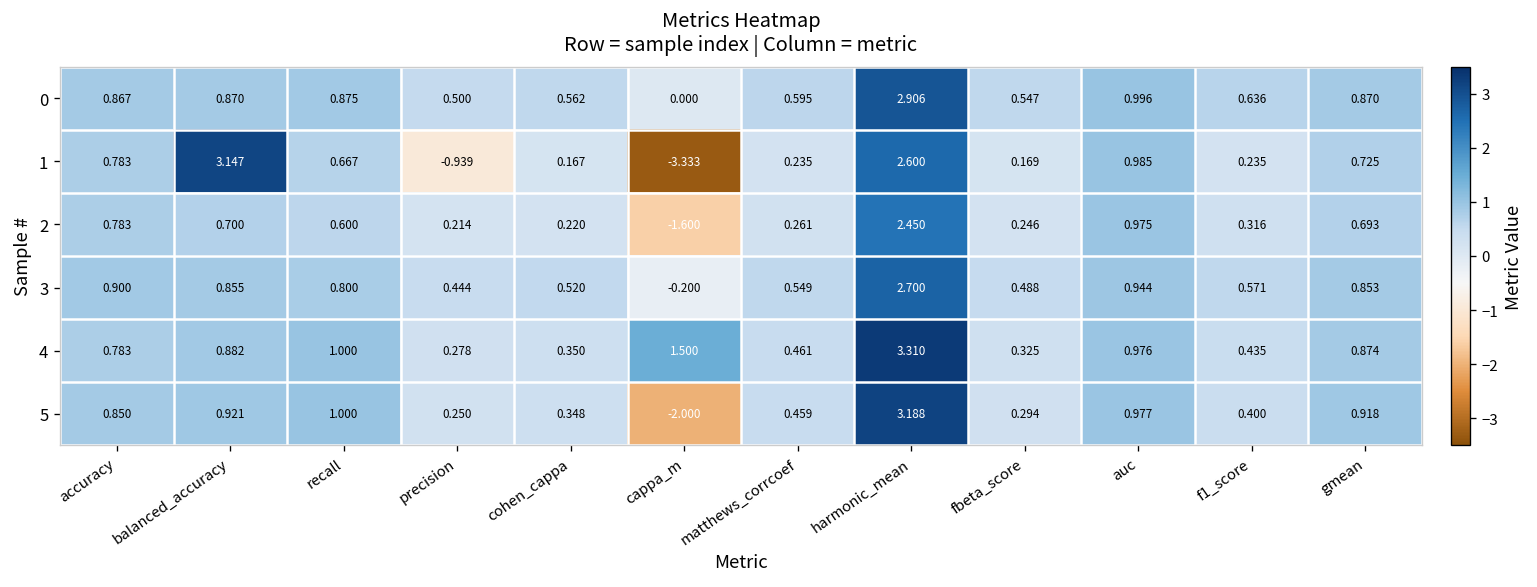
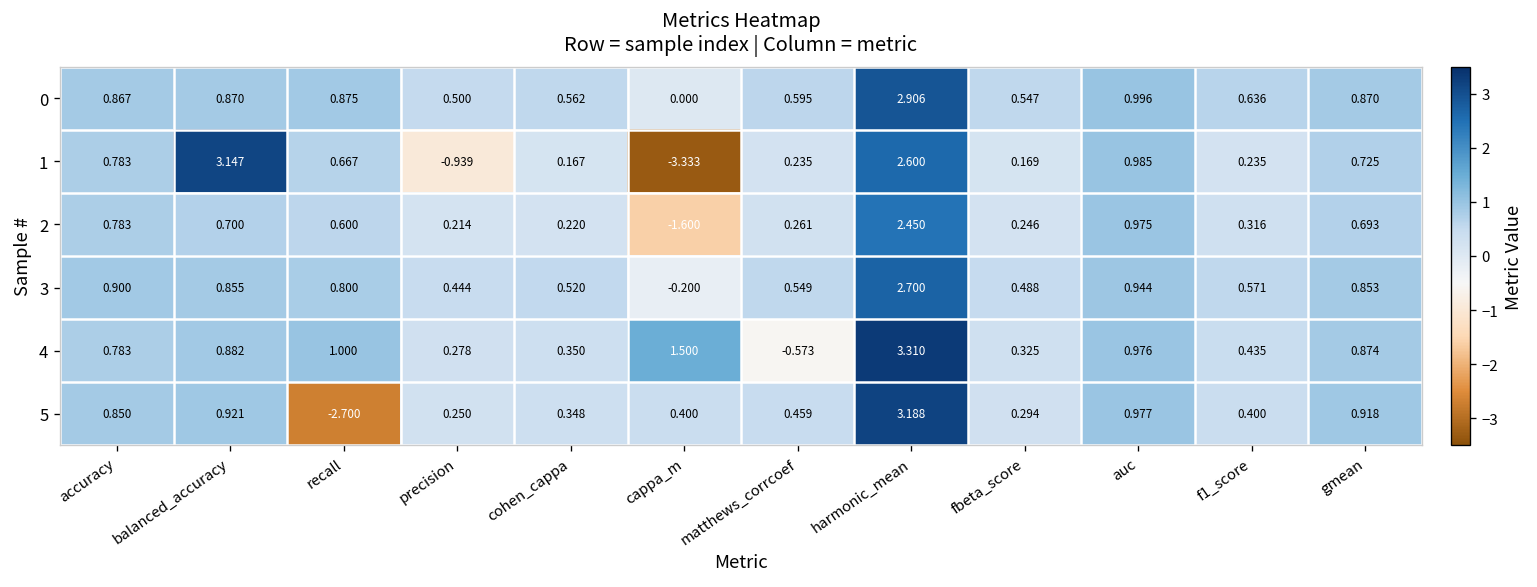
  {
    "0": {
      "accuracy": 0.867,
      "balanced_accuracy": 0.870,
      "recall": 0.875,
      "precision": 0.500,
      "cohen_cappa": 0.562,
      "cappa_m": 0.000,
      "matthews_corrcoef": 0.595,
      "harmonic_mean": 2.906,
      "fbeta_score": 0.547,
      "auc": 0.996,
      "f1_score": 0.636,
      "gmean": 0.870
    },
    "1": {
      "accuracy": 0.783,
      "balanced_accuracy": 3.147,
      "recall": 0.667,
      "precision": -0.939,
      "cohen_cappa": 0.167,
      "cappa_m": -3.333,
      "matthews_corrcoef": 0.235,
      "harmonic_mean": 2.600,
      "fbeta_score": 0.169,
      "auc": 0.985,
      "f1_score": 0.235,
      "gmean": 0.725
    },
    "2": {
      "accuracy": 0.783,
      "balanced_accuracy": 0.700,
      "recall": 0.600,
      "precision": 0.214,
      "cohen_cappa": 0.220,
      "cappa_m": -1.600,
      "matthews_corrcoef": 0.261,
      "harmonic_mean": 2.450,
      "fbeta_score": 0.246,
      "auc": 0.975,
      "f1_score": 0.316,
      "gmean": 0.693
    },
    "3": {
      "accuracy": 0.900,
      "balanced_accuracy": 0.855,
      "recall": 0.800,
      "precision": 0.444,
      "cohen_cappa": 0.520,
      "cappa_m": -0.200,
      "matthews_corrcoef": 0.549,
      "harmonic_mean": 2.700,
      "fbeta_score": 0.488,
      "auc": 0.944,
      "f1_score": 0.571,
      "gmean": 0.853
    },
    "4": {
      "accuracy": 0.783,
      "balanced_accuracy": 0.882,
      "recall": 1.000,
      "precision": 0.278,
      "cohen_cappa": 0.350,
      "cappa_m": 1.500,
-     "matthews_corrcoef": 0.461,
+     "matthews_corrcoef": -0.573,
      "harmonic_mean": 3.310,
      "fbeta_score": 0.325,
      "auc": 0.976,
      "f1_score": 0.435,
      "gmean": 0.874
    },
    "5": {
      "accuracy": 0.850,
      "balanced_accuracy": 0.921,
-     "recall": 1.000,
+     "recall": -2.700,
      "precision": 0.250,
      "cohen_cappa": 0.348,
-     "cappa_m": -2.000,
+     "cappa_m": 0.400,
      "matthews_corrcoef": 0.459,
      "harmonic_mean": 3.188,
      "fbeta_score": 0.294,
      "auc": 0.977,
      "f1_score": 0.400,
      "gmean": 0.918
    }
  }
